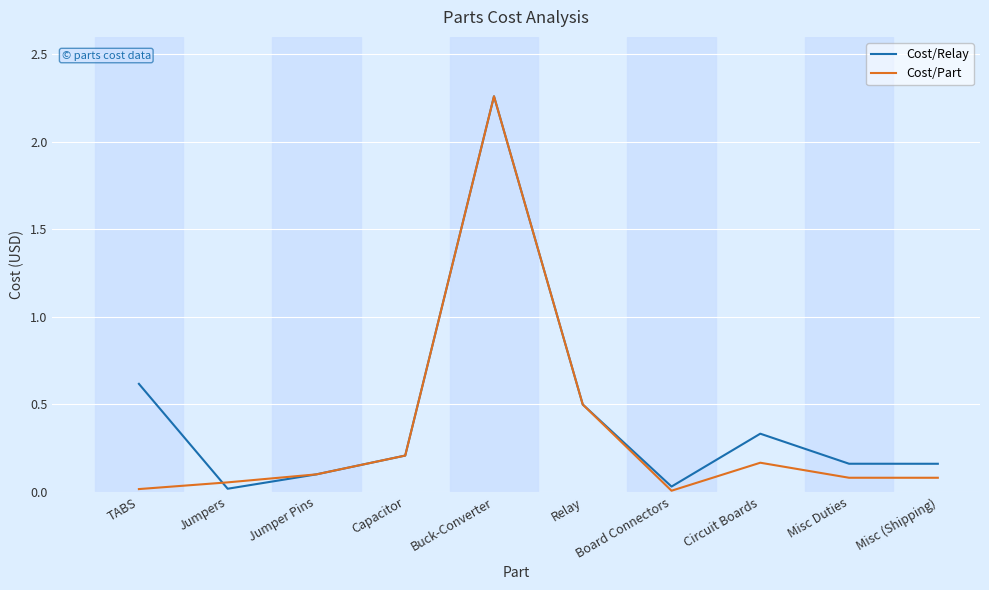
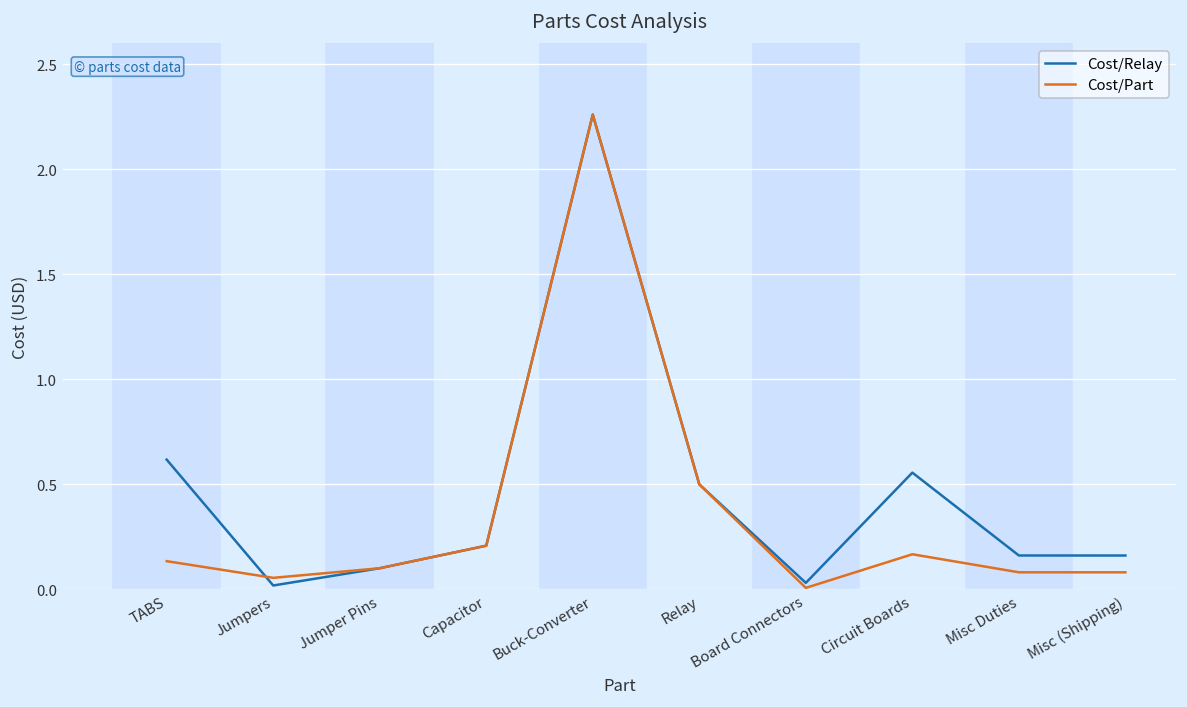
  {
    "Cost/Relay": {
      "TABS": 0.62,
      "Jumpers": 0.02,
      "Board Connectors": 0.03,
-     "Circuit Boards": 0.33,
+     "Circuit Boards": 0.55,
      "Misc Duties": 0.16,
      "Misc (Shipping)": 0.16
    },
    "Cost/Part": {
-     "TABS": 0.02,
+     "TABS": 0.13,
      "Jumpers": 0.05,
      "Board Connectors": 0.01,
      "Circuit Boards": 0.17,
      "Misc Duties": 0.08,
      "Misc (Shipping)": 0.08
    }
  }
